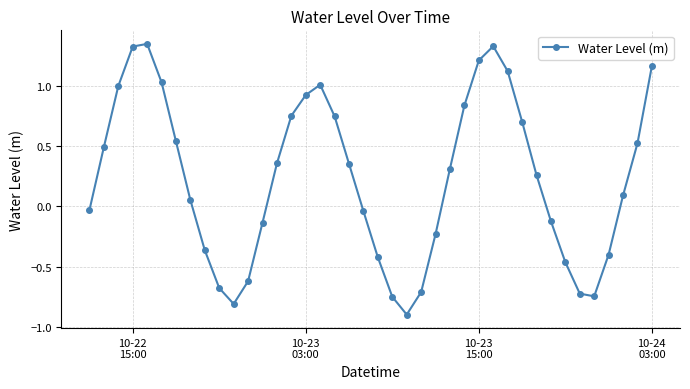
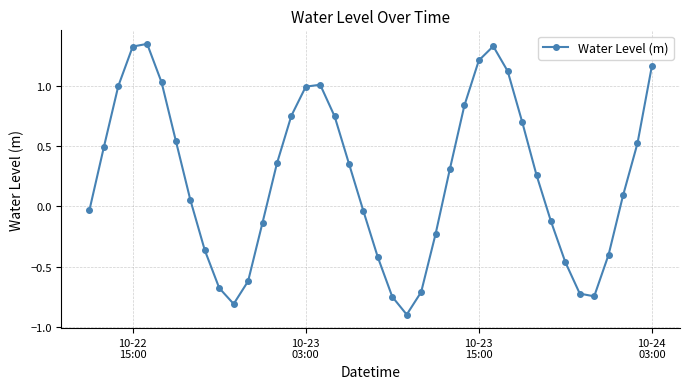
  {
    "10-22 15:00": 1.33,
-   "10-23 03:00": 0.92,
+   "10-23 03:00": 0.99,
    "10-23 15:00": 1.21,
    "10-24 03:00": 1.17
  }
